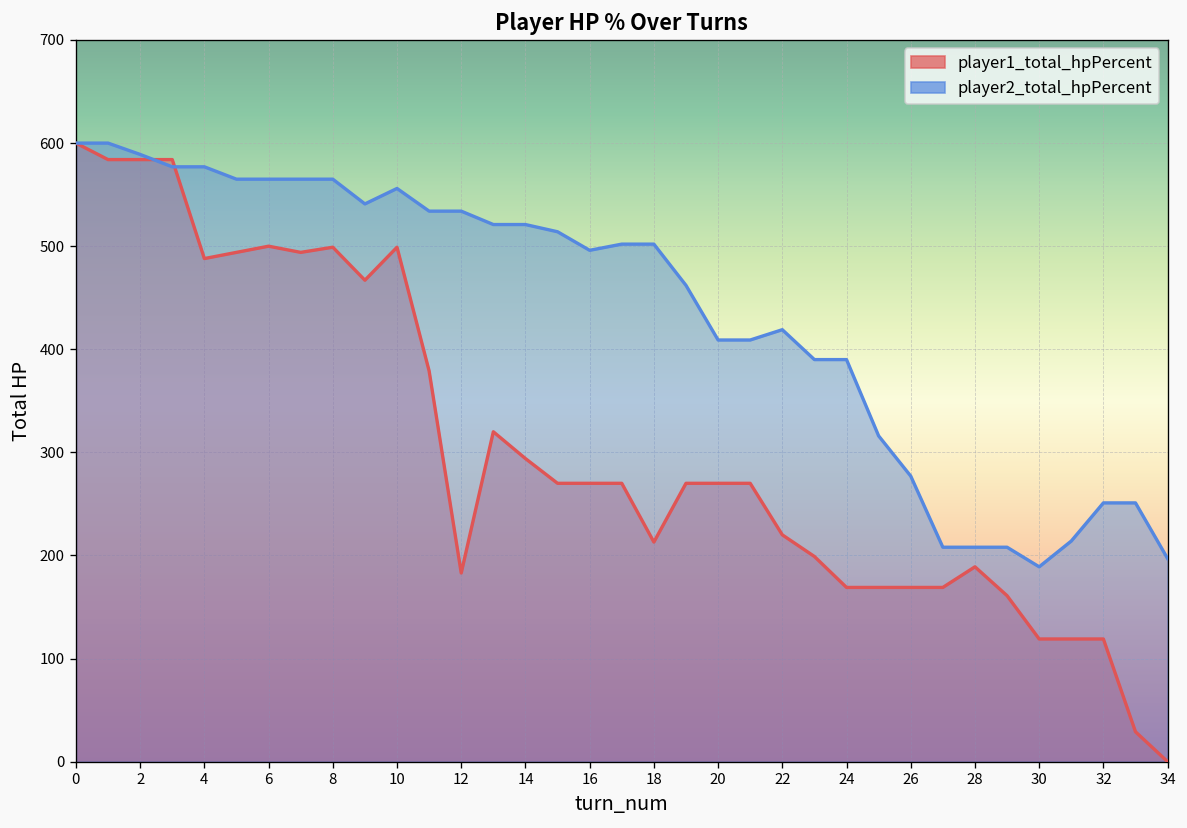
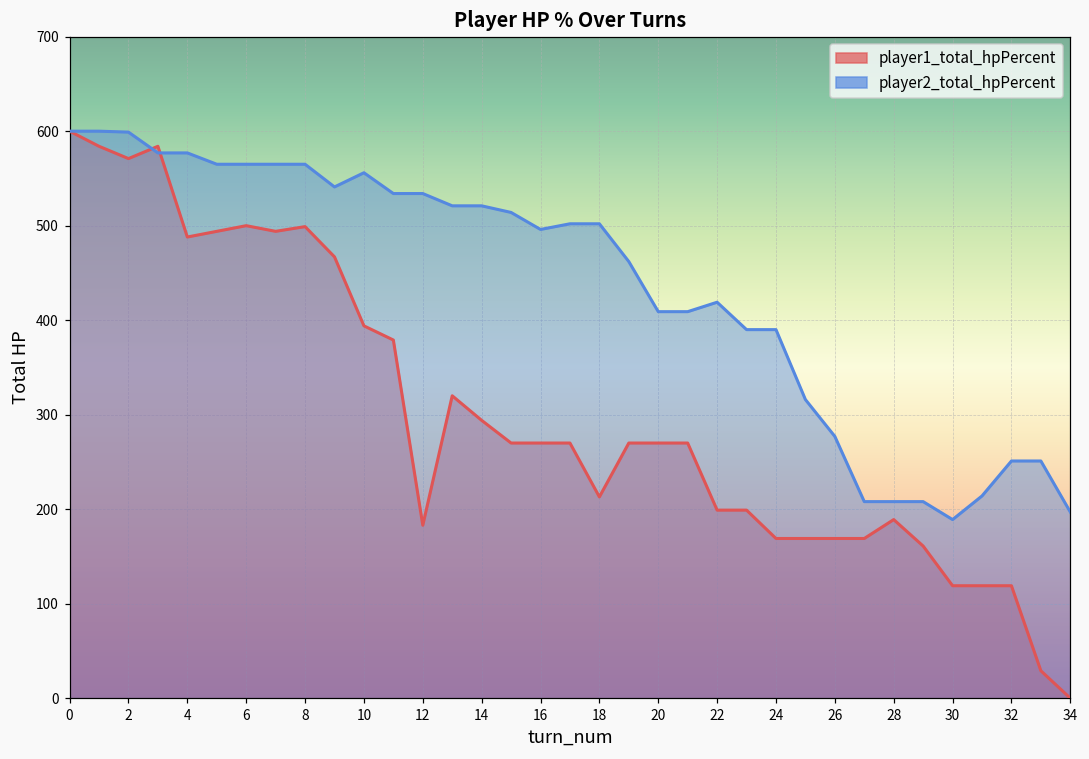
  {
    "player1_total_hpPercent": {
-     "2": 580,
+     "2": 570,
      "4": 490,
      "6": 500,
      "8": 500,
-     "10": 500,
+     "10": 390,
      "12": 180,
      "14": 290,
      "16": 270,
      "18": 210,
      "20": 270,
-     "22": 220,
+     "22": 200,
      "24": 170,
      "26": 170,
      "28": 190,
      "30": 120,
      "32": 120,
      "34": 0
    },
    "player2_total_hpPercent": {
-     "2": 590,
+     "2": 600,
      "4": 580,
      "6": 570,
      "8": 570,
      "10": 560,
      "12": 530,
      "14": 520,
      "16": 500,
      "18": 500,
      "20": 410,
      "22": 420,
      "24": 390,
      "26": 280,
      "28": 210,
      "30": 190,
      "32": 250,
      "34": 200
    }
  }
